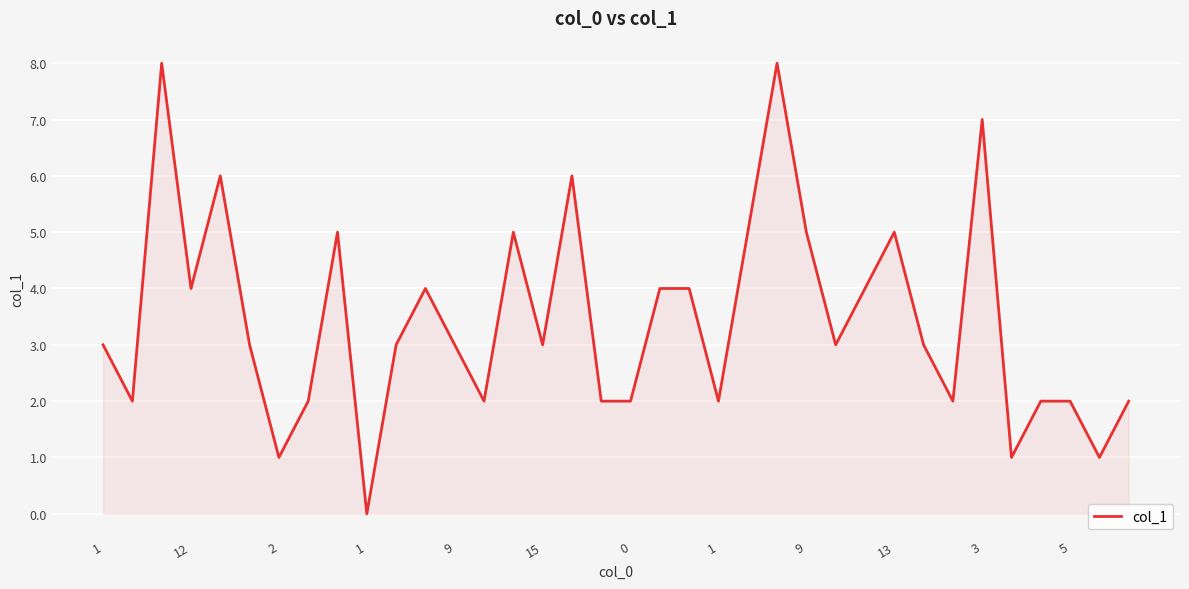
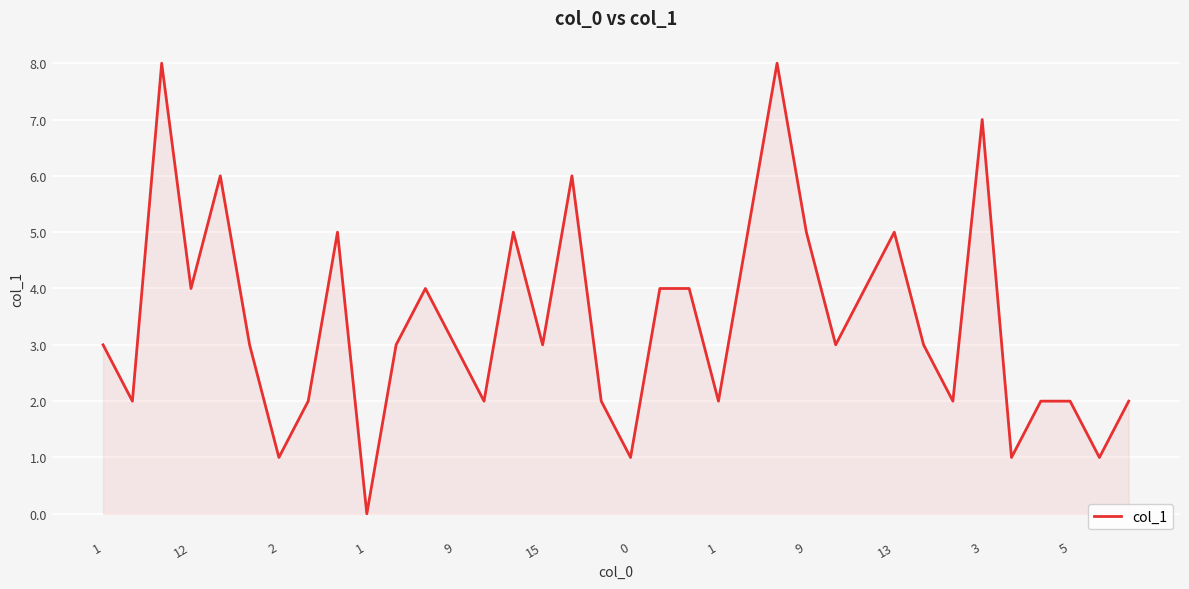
  {
    "12": 4,
    "15": 3,
-   "0": 2,
+   "0": 1,
    "3": 7
  }
